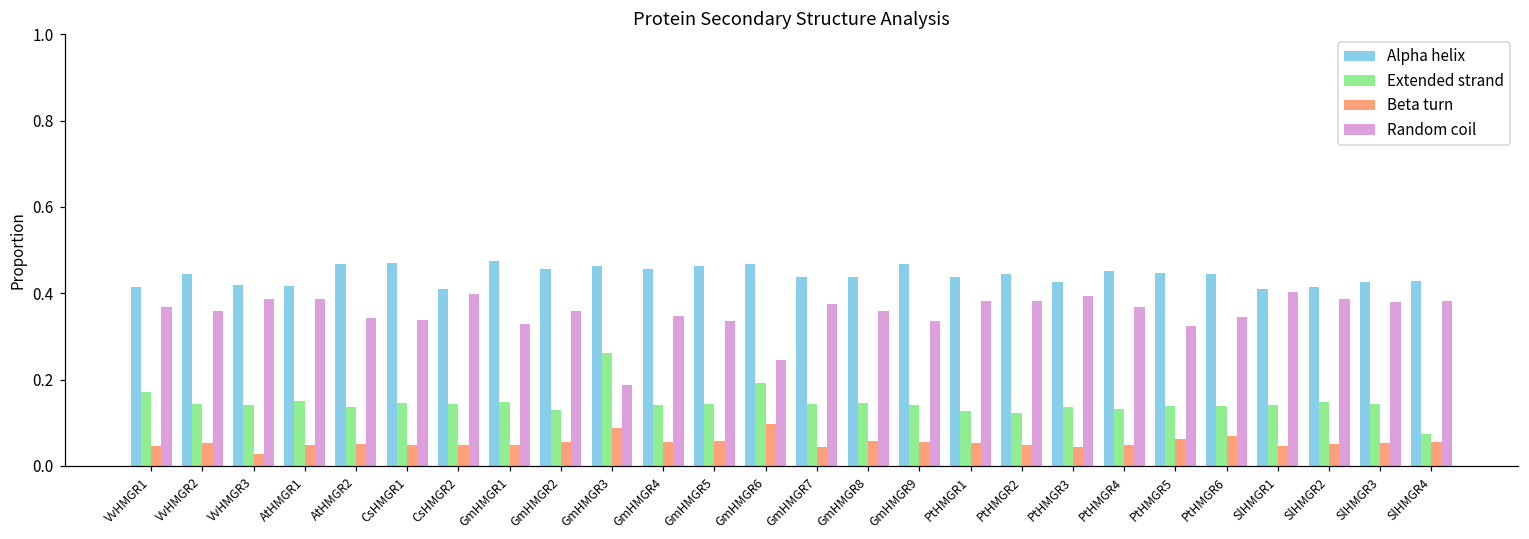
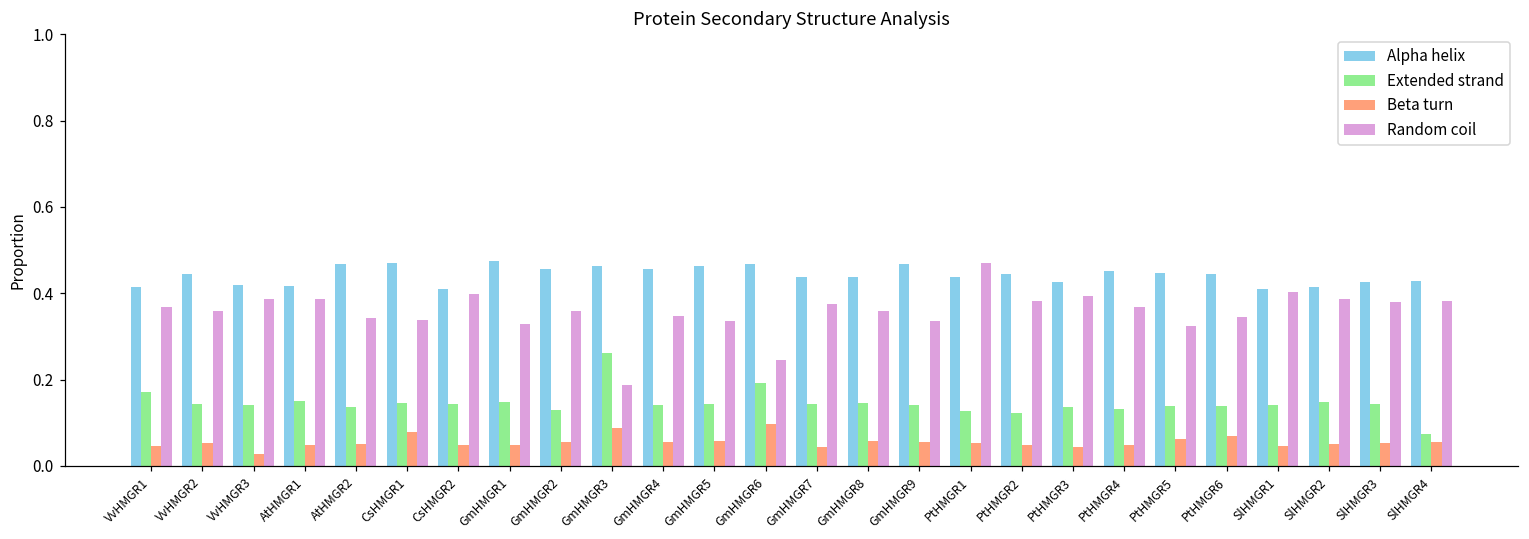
  {
    "Alpha helix": {
      "VvHMGR1": 0.41,
      "VvHMGR2": 0.45,
      "VvHMGR3": 0.42,
      "AtHMGR1": 0.42,
      "AtHMGR2": 0.47,
      "CsHMGR1": 0.47,
      "CsHMGR2": 0.41,
      "GmHMGR1": 0.48,
      "GmHMGR2": 0.46,
      "GmHMGR3": 0.46,
      "GmHMGR4": 0.46,
      "GmHMGR5": 0.46,
      "GmHMGR6": 0.47,
      "GmHMGR7": 0.44,
      "GmHMGR8": 0.44,
      "GmHMGR9": 0.47,
      "PtHMGR1": 0.44,
      "PtHMGR2": 0.45,
      "PtHMGR3": 0.43,
      "PtHMGR4": 0.45,
      "PtHMGR5": 0.45,
      "PtHMGR6": 0.45,
      "SlHMGR1": 0.41,
      "SlHMGR2": 0.41,
      "SlHMGR3": 0.43,
      "SlHMGR4": 0.43
    },
    "Extended strand": {
      "VvHMGR1": 0.17,
      "VvHMGR2": 0.14,
      "VvHMGR3": 0.14,
      "AtHMGR1": 0.15,
      "AtHMGR2": 0.14,
      "CsHMGR1": 0.15,
      "CsHMGR2": 0.14,
      "GmHMGR1": 0.15,
      "GmHMGR2": 0.13,
      "GmHMGR3": 0.26,
      "GmHMGR4": 0.14,
      "GmHMGR5": 0.14,
      "GmHMGR6": 0.19,
      "GmHMGR7": 0.14,
      "GmHMGR8": 0.14,
      "GmHMGR9": 0.14,
      "PtHMGR1": 0.13,
      "PtHMGR2": 0.12,
      "PtHMGR3": 0.14,
      "PtHMGR4": 0.13,
      "PtHMGR5": 0.14,
      "PtHMGR6": 0.14,
      "SlHMGR1": 0.14,
      "SlHMGR2": 0.15,
      "SlHMGR3": 0.14,
      "SlHMGR4": 0.07
    },
    "Beta turn": {
      "VvHMGR1": 0.05,
      "VvHMGR2": 0.05,
      "VvHMGR3": 0.03,
      "AtHMGR1": 0.05,
      "AtHMGR2": 0.05,
-     "CsHMGR1": 0.05,
+     "CsHMGR1": 0.08,
      "CsHMGR2": 0.05,
      "GmHMGR1": 0.05,
      "GmHMGR2": 0.05,
      "GmHMGR3": 0.09,
      "GmHMGR4": 0.06,
      "GmHMGR5": 0.06,
      "GmHMGR6": 0.10,
      "GmHMGR7": 0.04,
      "GmHMGR8": 0.06,
      "GmHMGR9": 0.05,
      "PtHMGR1": 0.05,
      "PtHMGR2": 0.05,
      "PtHMGR3": 0.04,
      "PtHMGR4": 0.05,
      "PtHMGR5": 0.06,
      "PtHMGR6": 0.07,
      "SlHMGR1": 0.04,
      "SlHMGR2": 0.05,
      "SlHMGR3": 0.05,
      "SlHMGR4": 0.05
    },
    "Random coil": {
      "VvHMGR1": 0.37,
      "VvHMGR2": 0.36,
      "VvHMGR3": 0.39,
      "AtHMGR1": 0.39,
      "AtHMGR2": 0.34,
      "CsHMGR1": 0.34,
      "CsHMGR2": 0.40,
      "GmHMGR1": 0.33,
      "GmHMGR2": 0.36,
      "GmHMGR3": 0.19,
      "GmHMGR4": 0.35,
      "GmHMGR5": 0.34,
      "GmHMGR6": 0.24,
      "GmHMGR7": 0.38,
      "GmHMGR8": 0.36,
      "GmHMGR9": 0.34,
-     "PtHMGR1": 0.38,
+     "PtHMGR1": 0.47,
      "PtHMGR2": 0.38,
      "PtHMGR3": 0.39,
      "PtHMGR4": 0.37,
      "PtHMGR5": 0.32,
      "PtHMGR6": 0.35,
      "SlHMGR1": 0.40,
      "SlHMGR2": 0.39,
      "SlHMGR3": 0.38,
      "SlHMGR4": 0.38
    }
  }
